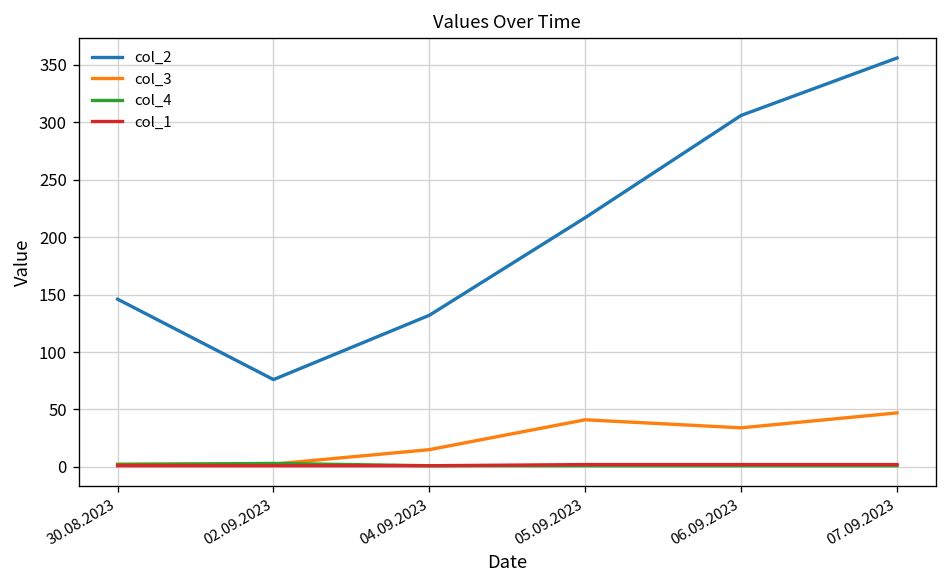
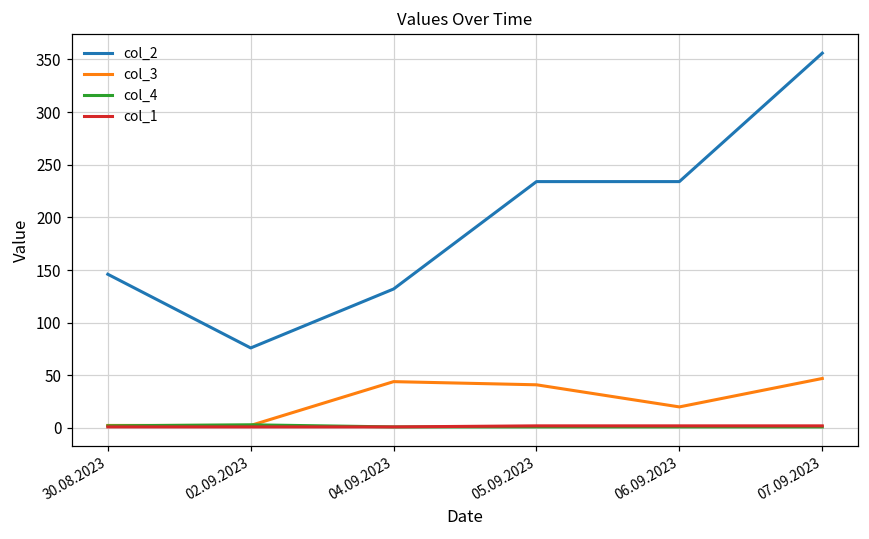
  {
    "col_2": {
      "30.08.2023": 150,
      "02.09.2023": 80,
      "04.09.2023": 130,
-     "05.09.2023": 220,
-     "06.09.2023": 310,
+     "05.09.2023": 230,
+     "06.09.2023": 230,
      "07.09.2023": 360
    },
    "col_3": {
-     "04.09.2023": 20,
+     "04.09.2023": 40,
      "05.09.2023": 40,
-     "06.09.2023": 30,
+     "06.09.2023": 20,
      "07.09.2023": 50
    }
  }
